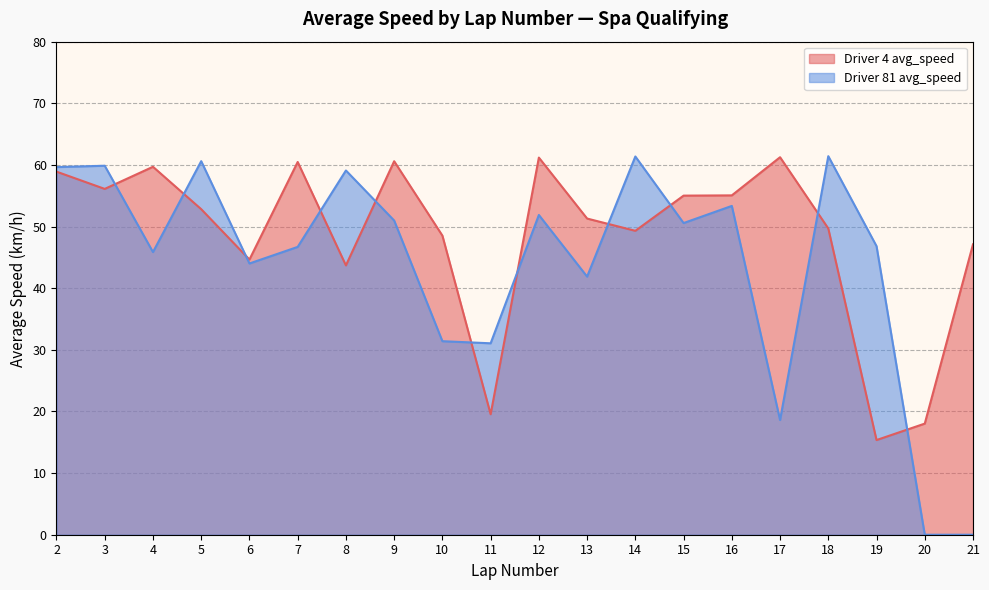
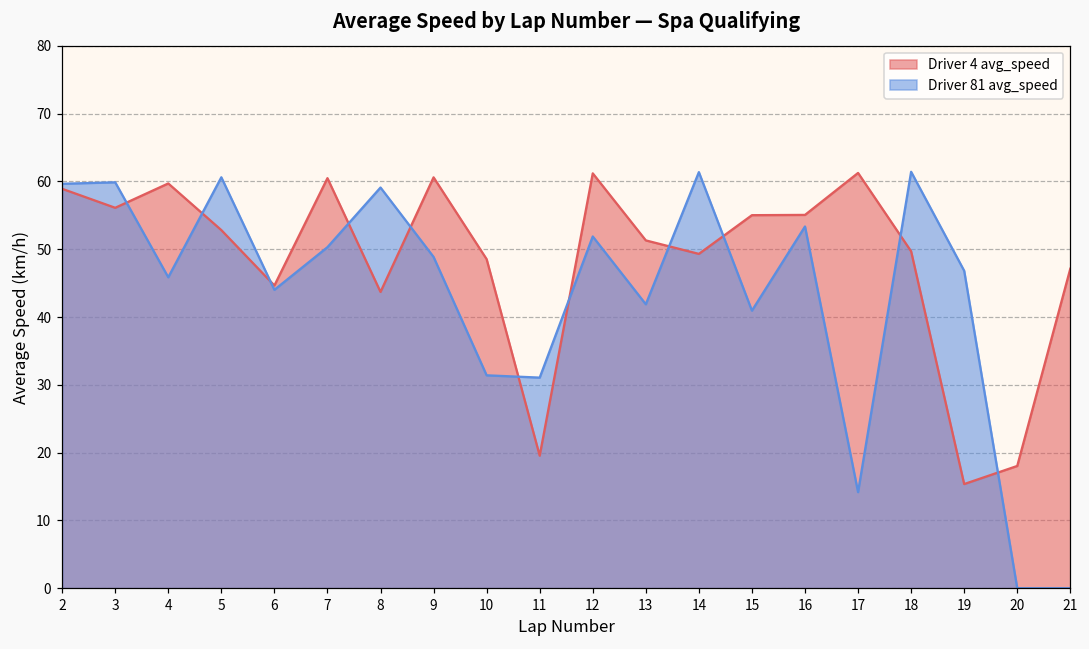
  {
    "Driver 4 avg_speed": {
      "2": 59,
      "3": 56,
      "4": 60,
      "5": 53,
      "6": 45,
      "7": 60,
      "8": 44,
      "9": 61,
      "10": 49,
      "11": 20,
      "12": 61,
      "13": 51,
      "14": 49,
      "15": 55,
      "16": 55,
      "17": 61,
      "18": 50,
      "19": 15,
      "20": 18,
      "21": 47
    },
    "Driver 81 avg_speed": {
      "2": 60,
      "3": 60,
      "4": 46,
      "5": 61,
      "6": 44,
-     "7": 47,
+     "7": 50,
      "8": 59,
-     "9": 51,
+     "9": 49,
      "10": 31,
      "11": 31,
      "12": 52,
      "13": 42,
      "14": 61,
-     "15": 51,
+     "15": 41,
      "16": 53,
-     "17": 19,
+     "17": 14,
      "18": 61,
      "19": 47,
      "20": 0,
      "21": 0
    }
  }
